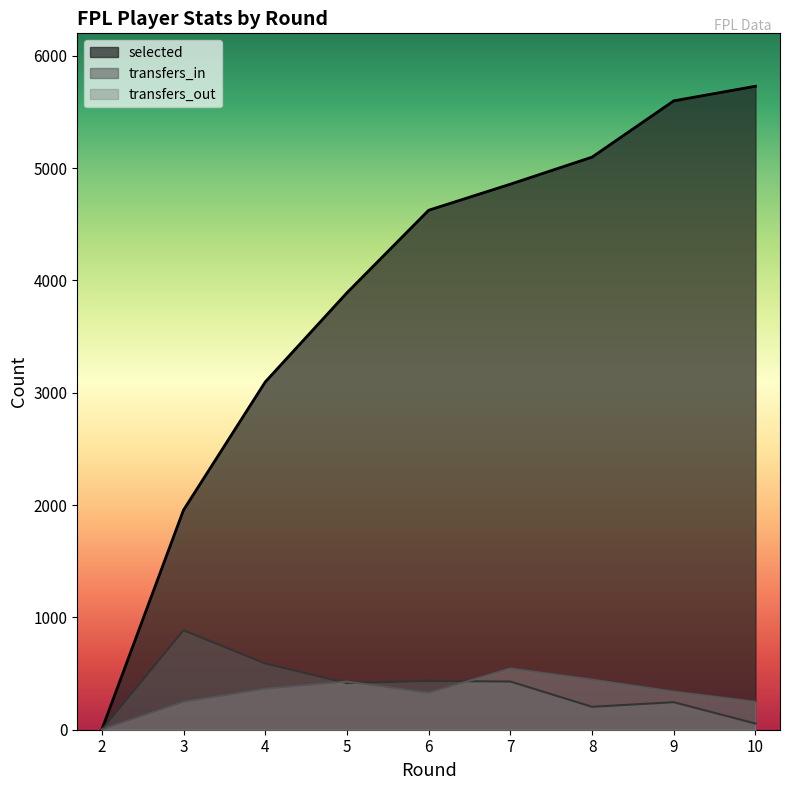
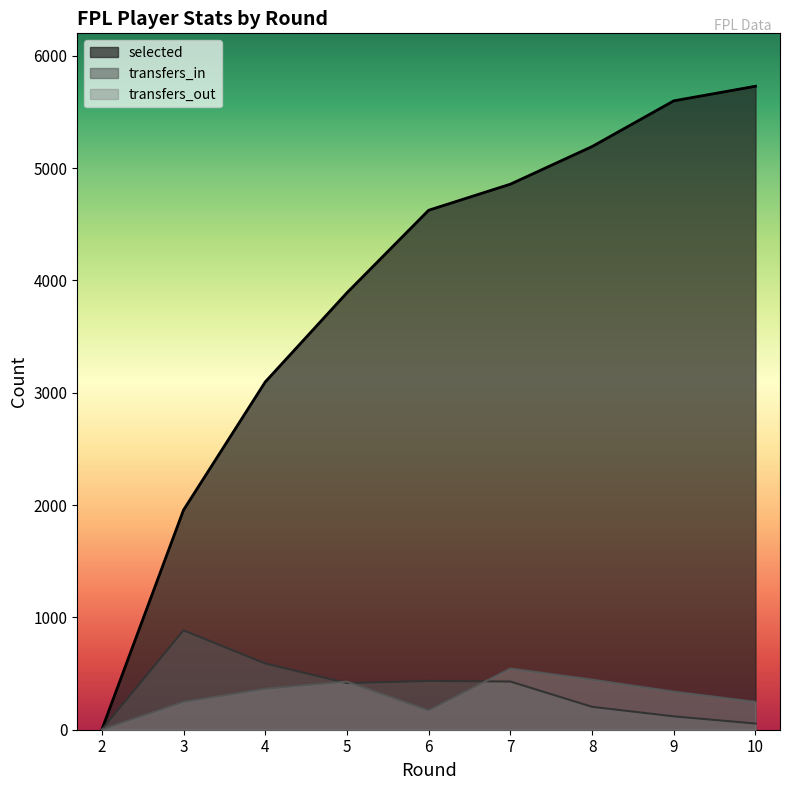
  {
    "selected": {
      "3": 1960,
      "4": 3100,
      "5": 3890,
      "6": 4630,
      "7": 4860,
-     "8": 5100,
+     "8": 5190,
      "9": 5600,
      "10": 5730
    },
    "transfers_in": {
      "3": 890,
      "4": 590,
      "6": 430,
      "7": 430,
      "8": 200,
-     "9": 250,
+     "9": 120,
      "10": 60
    },
    "transfers_out": {
      "3": 250,
      "4": 360,
-     "6": 330,
+     "6": 170,
      "7": 550,
      "8": 450,
      "9": 340,
      "10": 250
    }
  }
